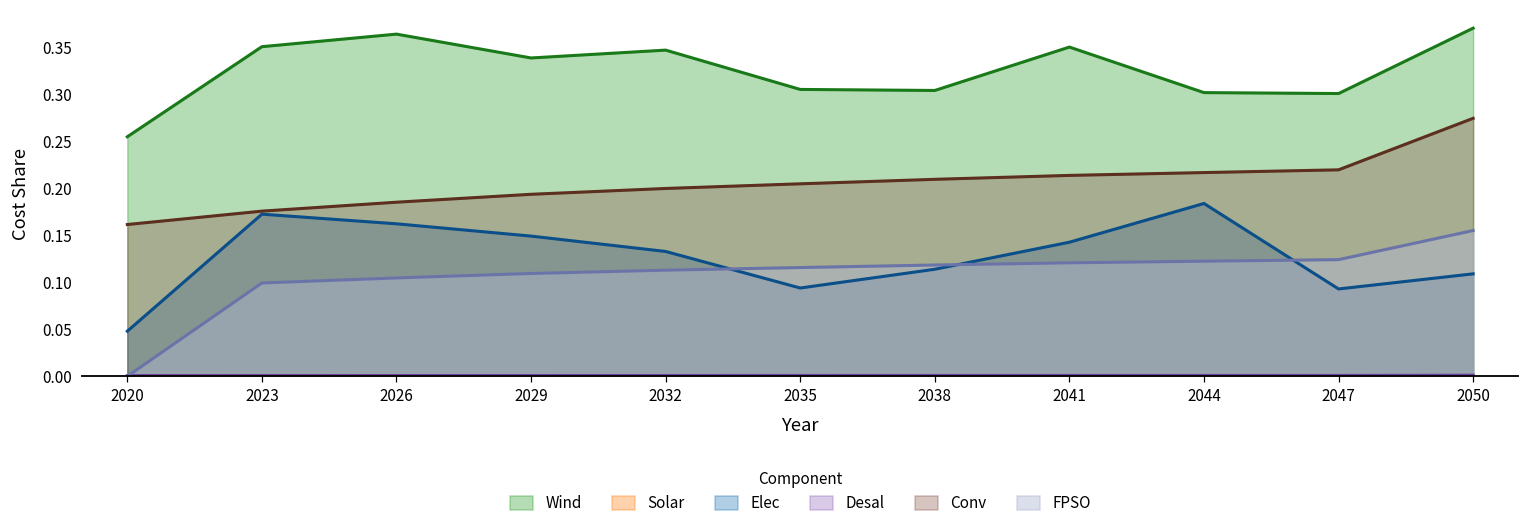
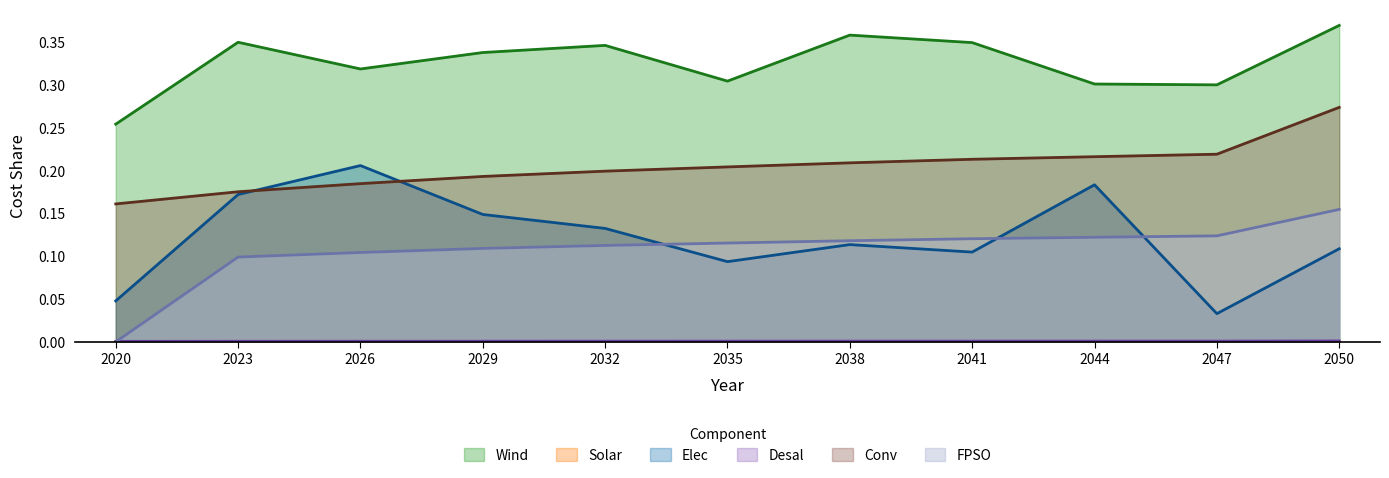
  {
    "Wind": {
      "2020": 0.25,
      "2023": 0.35,
-     "2026": 0.36,
+     "2026": 0.32,
      "2029": 0.34,
      "2032": 0.35,
      "2035": 0.30,
-     "2038": 0.30,
+     "2038": 0.36,
      "2041": 0.35,
      "2044": 0.30,
      "2047": 0.30,
      "2050": 0.37
    },
    "Elec": {
      "2020": 0.05,
      "2023": 0.17,
-     "2026": 0.16,
+     "2026": 0.21,
      "2029": 0.15,
      "2032": 0.13,
      "2035": 0.09,
      "2038": 0.11,
-     "2041": 0.14,
+     "2041": 0.10,
      "2044": 0.18,
-     "2047": 0.09,
+     "2047": 0.03,
      "2050": 0.11
    },
    "Conv": {
      "2020": 0.16,
      "2023": 0.18,
      "2026": 0.18,
      "2029": 0.19,
      "2032": 0.20,
      "2035": 0.20,
      "2038": 0.21,
      "2041": 0.21,
      "2044": 0.22,
      "2047": 0.22,
      "2050": 0.27
    }
  }
